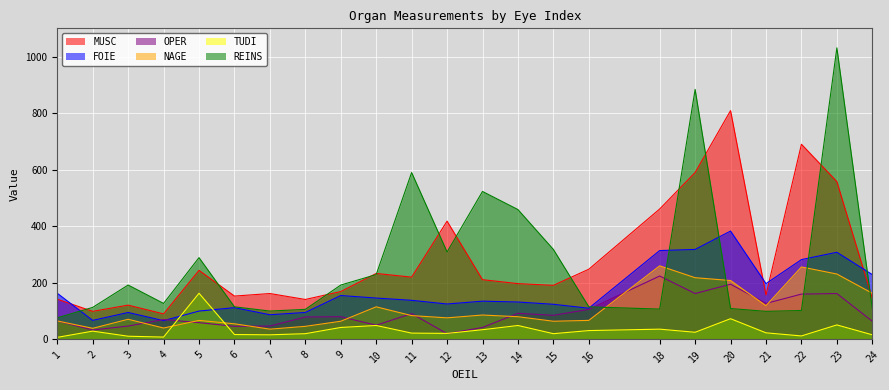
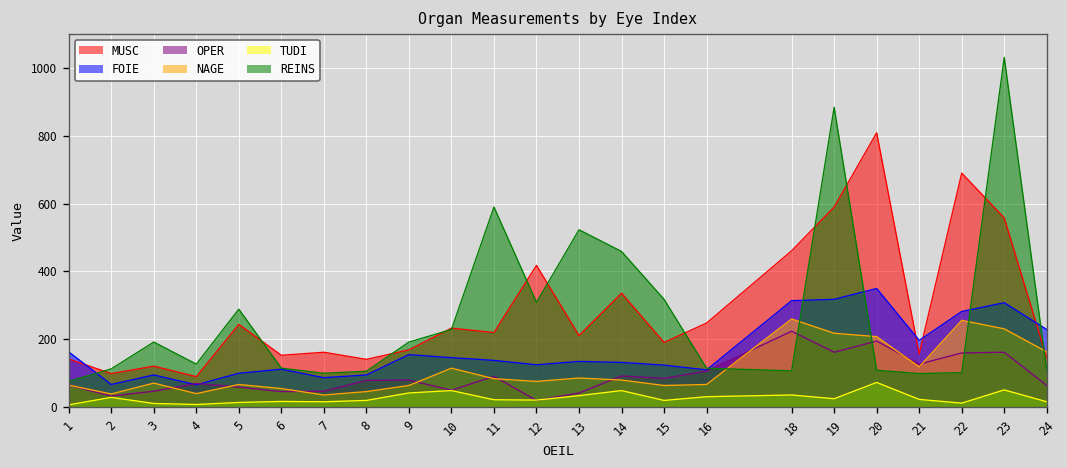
  {
    "MUSC": {
      "1": 140,
      "2": 100,
      "3": 120,
      "4": 90,
      "5": 240,
      "6": 150,
      "7": 160,
      "8": 140,
      "9": 170,
      "11": 220,
      "12": 420,
      "13": 210,
-     "14": 200,
+     "14": 340,
      "15": 190,
      "16": 250,
      "18": 460,
      "19": 590,
      "20": 810,
      "21": 160,
      "22": 690,
      "23": 560,
      "24": 150
    },
    "FOIE": {
      "1": 160,
      "2": 70,
      "3": 100,
      "5": 100,
      "7": 90,
      "8": 100,
      "9": 160,
      "10": 150,
      "11": 140,
      "12": 130,
      "13": 140,
      "14": 130,
      "15": 120,
      "18": 310,
      "19": 320,
-     "20": 380,
+     "20": 350,
      "21": 200,
      "22": 280,
      "23": 310,
      "24": 230
    },
    "OPER": {
      "3": 50,
      "7": 50,
      "8": 80,
      "9": 80,
      "14": 90,
      "15": 90,
      "18": 220,
      "19": 160,
      "20": 200,
      "22": 160,
      "23": 160,
      "24": 60
    },
    "NAGE": {
      "3": 70,
      "4": 40,
      "7": 40,
      "8": 50,
      "9": 60,
      "10": 120,
      "12": 80,
      "13": 90,
      "14": 80,
      "15": 60,
      "16": 70,
      "18": 260,
      "19": 220,
      "20": 210,
      "22": 260,
      "23": 230,
      "24": 160
    },
    "TUDI": {
      "1": 10,
      "3": 10,
      "4": 10,
-     "5": 160,
+     "5": 10,
      "6": 20,
      "7": 20,
      "8": 20,
      "9": 40,
      "11": 20,
      "14": 50,
      "15": 20,
      "16": 30,
      "18": 40,
      "19": 30,
      "20": 70,
      "21": 20,
      "22": 10,
      "23": 50,
      "24": 20
    },
    "REINS": {
      "1": 80,
      "2": 110,
      "3": 190,
      "4": 130,
      "5": 290,
      "7": 100,
      "8": 110,
      "9": 190,
      "11": 590,
      "12": 310,
      "13": 520,
      "14": 460,
      "15": 320,
      "18": 110,
      "19": 880,
      "20": 110,
      "21": 100,
      "22": 100,
      "23": 1030,
      "24": 110
    }
  }
